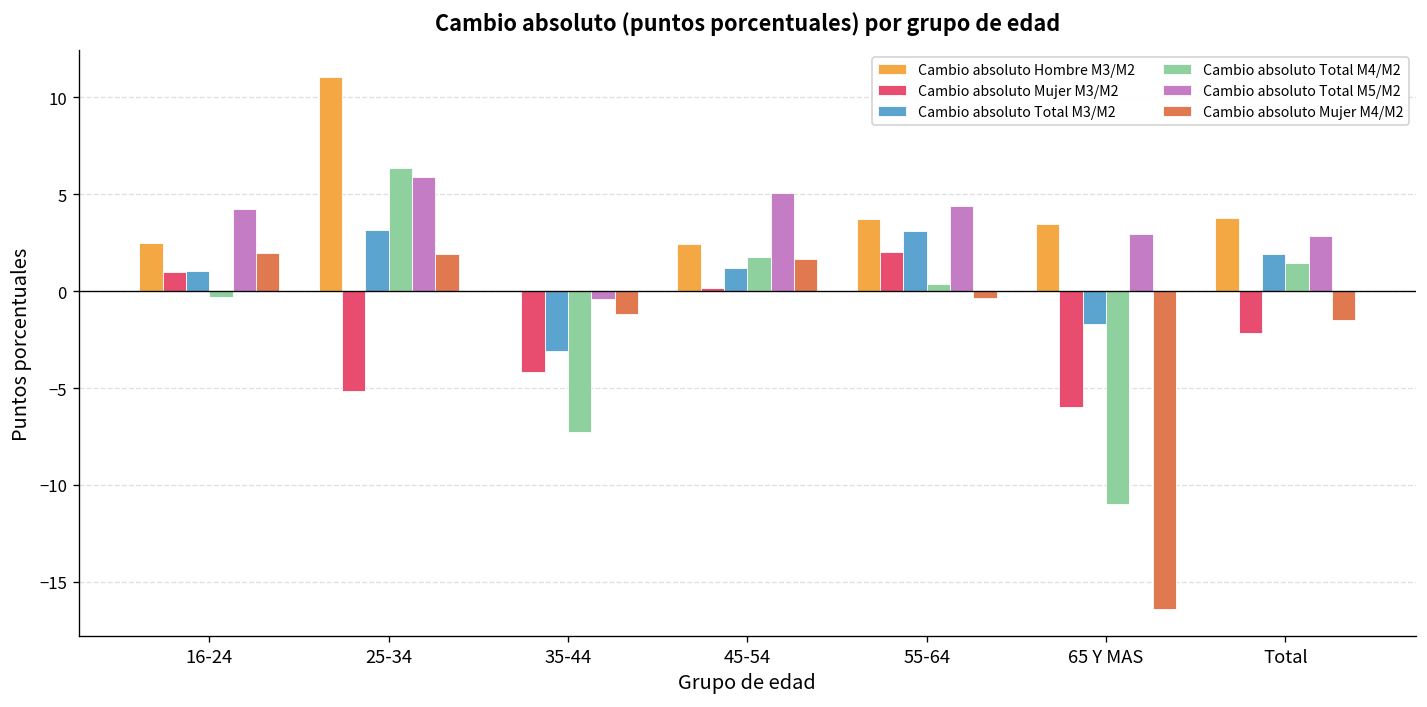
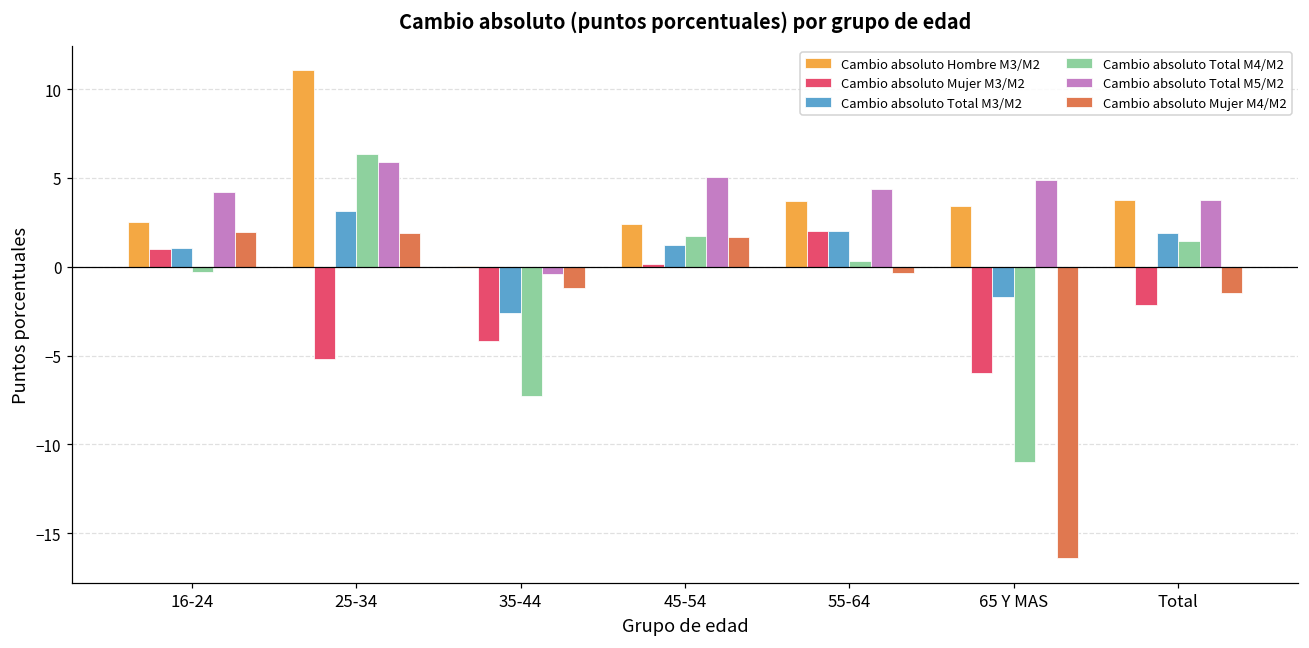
  {
    "Cambio absoluto Total M3/M2": {
      "16-24": 1.1,
      "25-34": 3.2,
-     "35-44": -3.1,
+     "35-44": -2.6,
      "45-54": 1.2,
-     "55-64": 3.1,
+     "55-64": 2.0,
      "65 Y MAS": -1.7,
      "Total": 1.9
    },
    "Cambio absoluto Total M4/M2": {
      "16-24": -0.3,
      "25-34": 6.3,
      "35-44": -7.3,
      "45-54": 1.8,
      "55-64": 0.4,
      "65 Y MAS": -11.0,
      "Total": 1.4
    },
    "Cambio absoluto Total M5/M2": {
      "16-24": 4.2,
      "25-34": 5.9,
      "35-44": -0.4,
      "45-54": 5.1,
      "55-64": 4.4,
-     "65 Y MAS": 3.0,
-     "Total": 2.9
+     "65 Y MAS": 4.9,
+     "Total": 3.7
    }
  }
